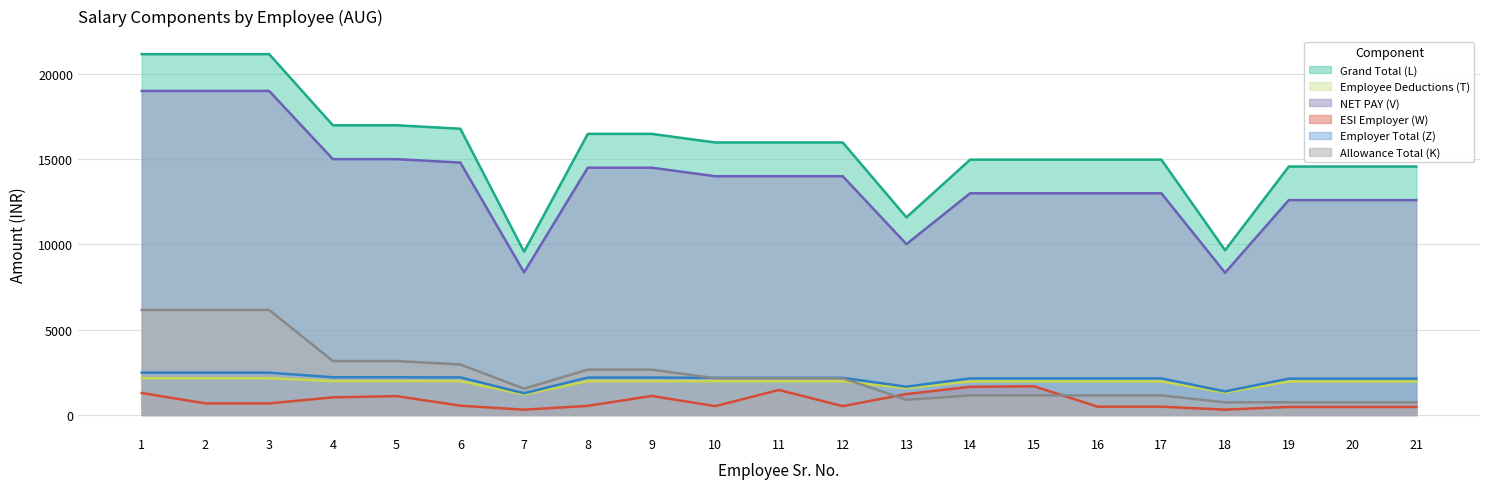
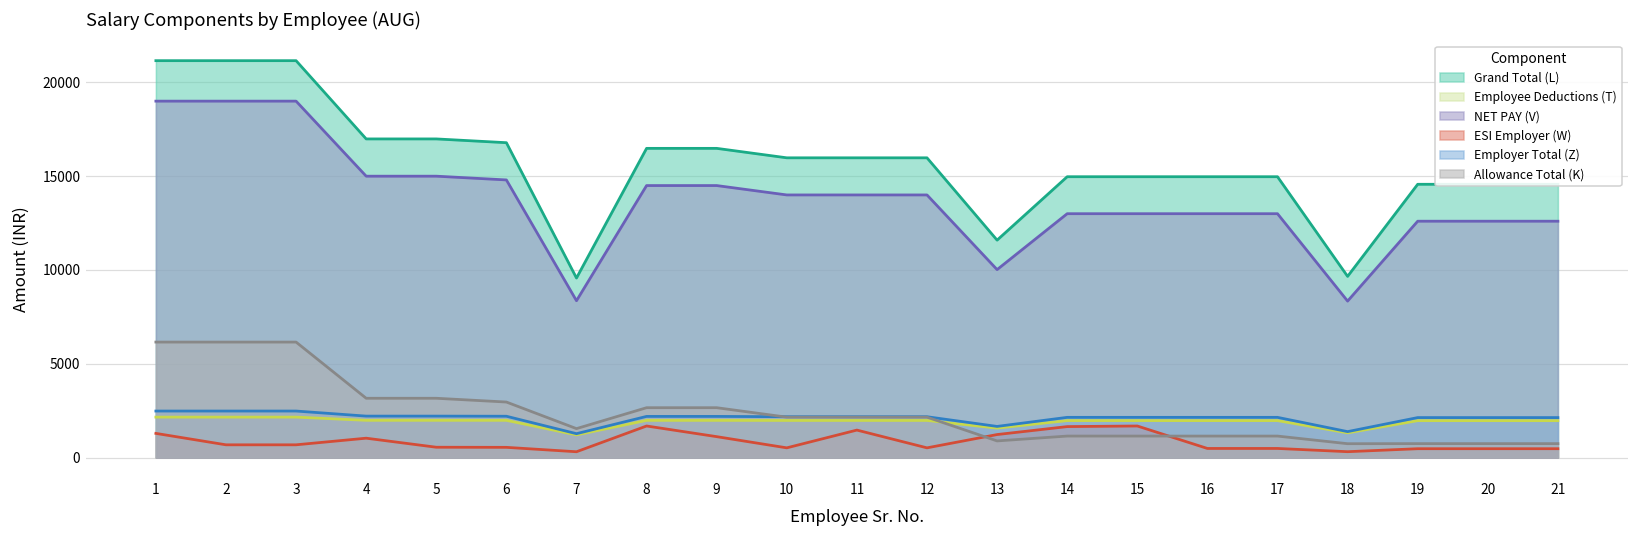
  {
    "ESI Employer (W)": {
      "1": 1300,
      "2": 700,
      "3": 700,
      "4": 1000,
-     "5": 1100,
+     "5": 600,
      "6": 500,
      "7": 300,
-     "8": 500,
+     "8": 1700,
      "9": 1100,
      "10": 500,
      "11": 1500,
      "12": 500,
      "13": 1200,
      "14": 1700,
      "15": 1700,
      "16": 500,
      "17": 500,
      "18": 300,
      "19": 500,
      "20": 500,
      "21": 500
    }
  }
